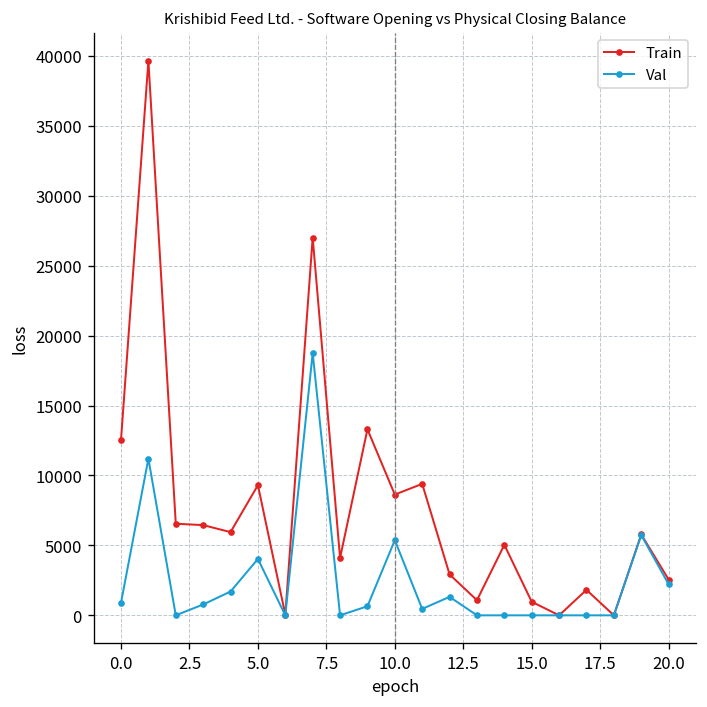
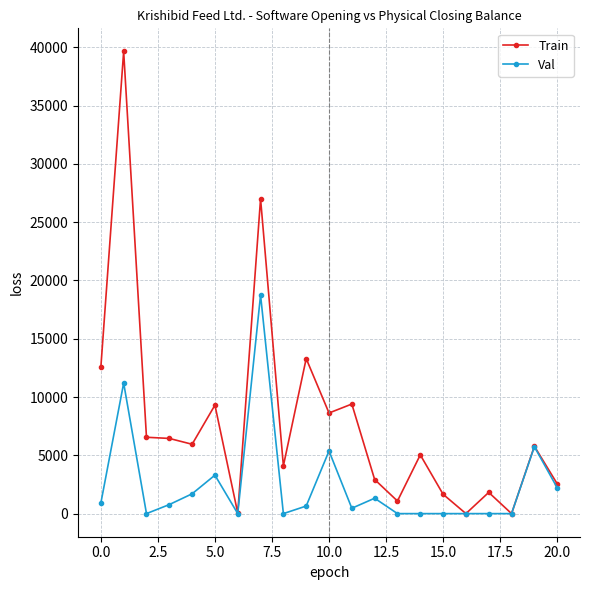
  {
    "Train": {
      "0.0": 12600,
      "5.0": 9300,
      "10.0": 8600,
-     "15.0": 1000,
+     "15.0": 1700,
      "20.0": 2600
    },
    "Val": {
      "0.0": 900,
-     "5.0": 4000,
+     "5.0": 3300,
      "10.0": 5400,
      "15.0": 0,
      "20.0": 2200
    }
  }
